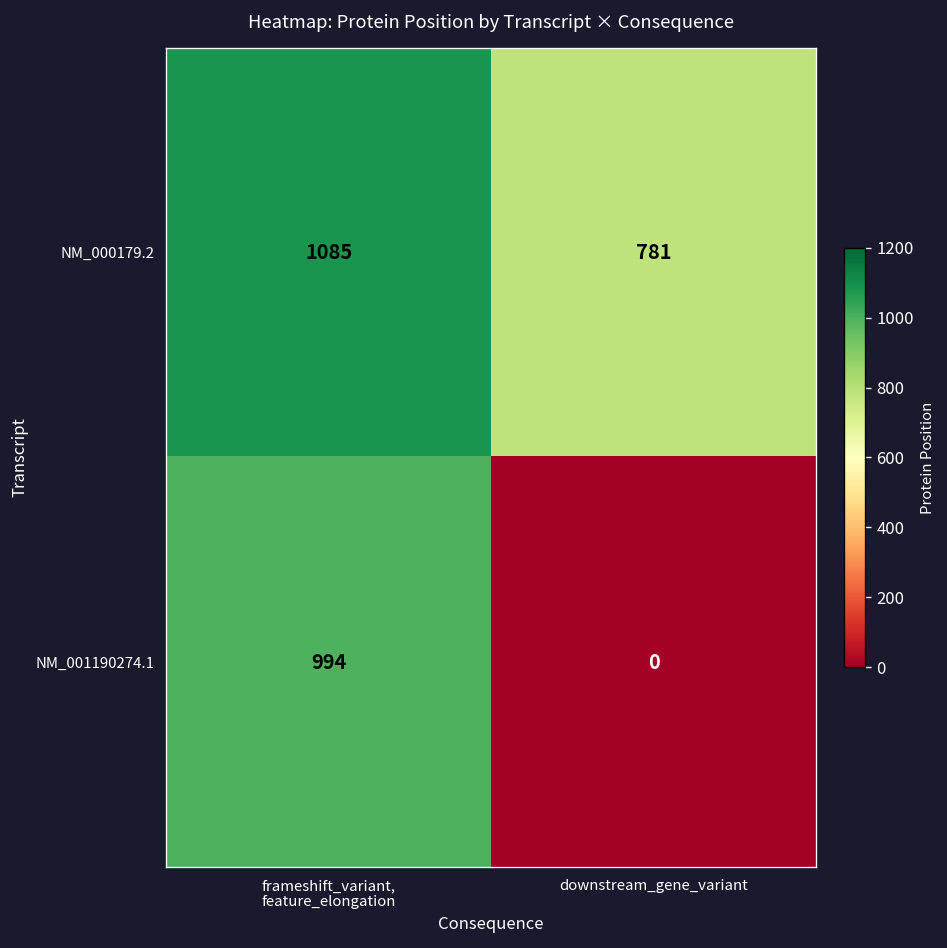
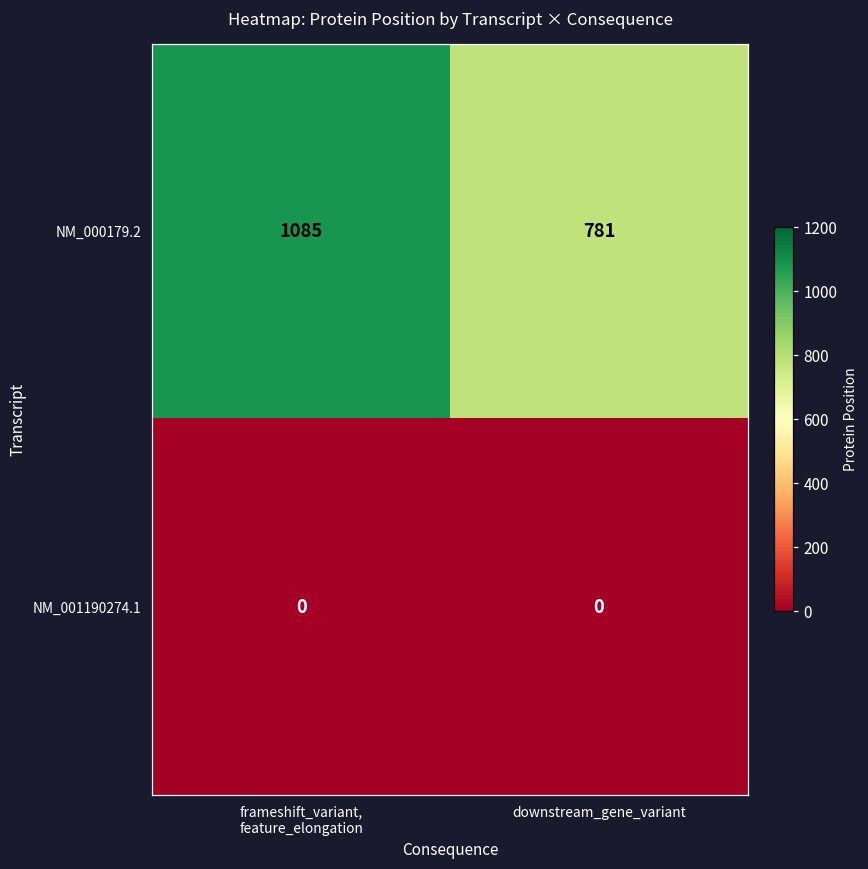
  {
    "NM_000179.2": {
      "frameshift_variant, feature_elongation": 1085,
      "downstream_gene_variant": 781
    },
    "NM_001190274.1": {
-     "frameshift_variant, feature_elongation": 994,
+     "frameshift_variant, feature_elongation": 0,
      "downstream_gene_variant": 0
    }
  }
